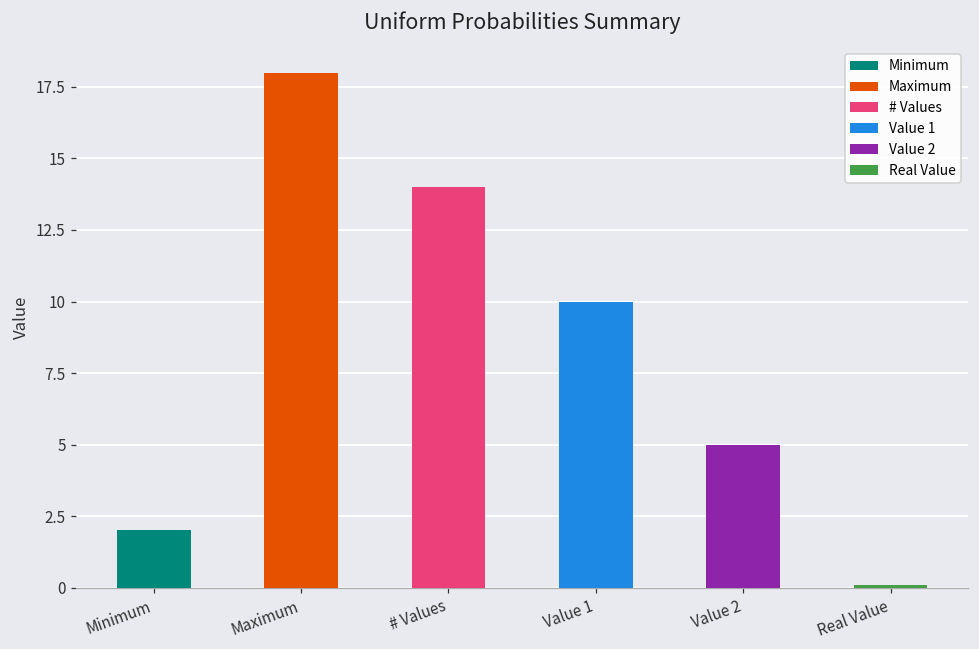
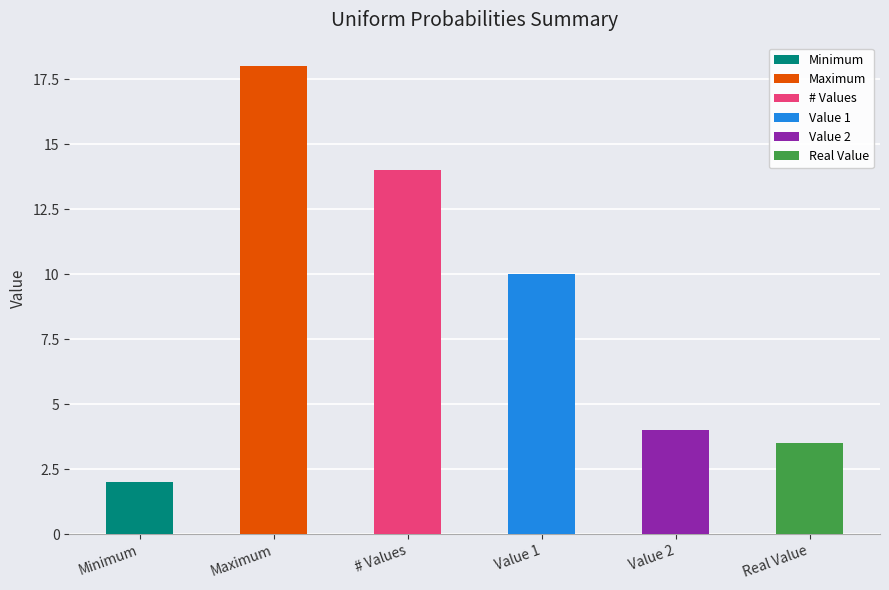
  {
    "Minimum": 2.0,
    "Maximum": 18.0,
    "# Values": 14.0,
    "Value 1": 10.0,
-   "Value 2": 5,
-   "Real Value": 0.1
+   "Value 2": 4,
+   "Real Value": 3.5
  }
